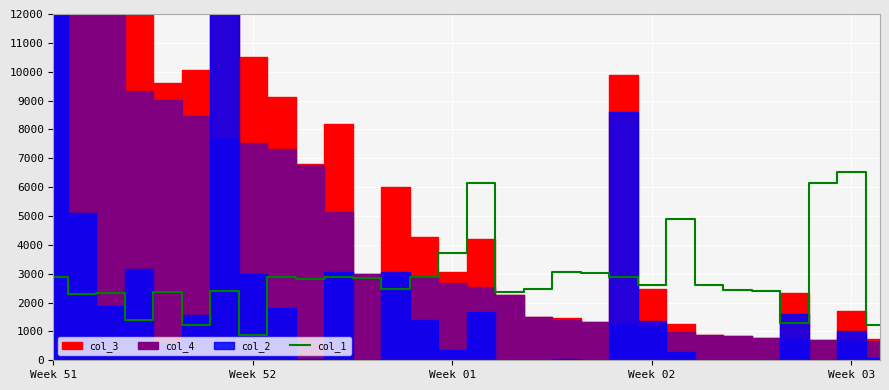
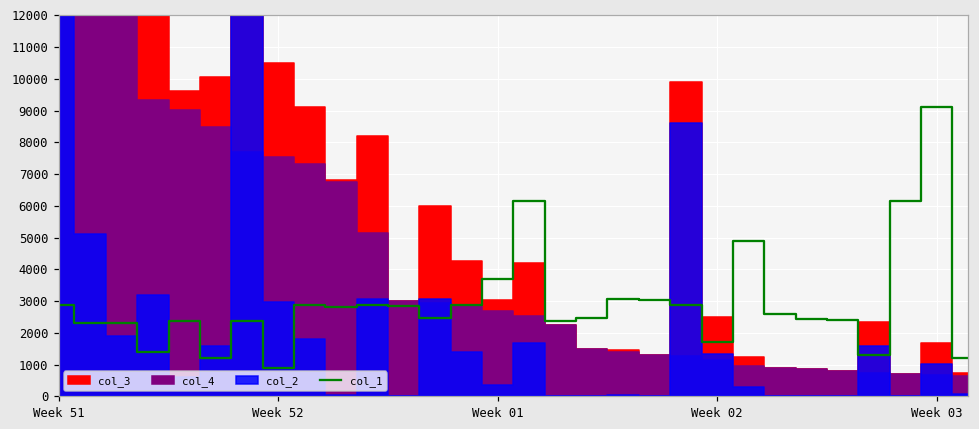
  {
    "col_1": {
      "Week 51": 2900,
      "Week 52": 900,
      "Week 01": 3700,
-     "Week 02": 2600,
-     "Week 03": 6500
+     "Week 02": 1700,
+     "Week 03": 9100
    }
  }
